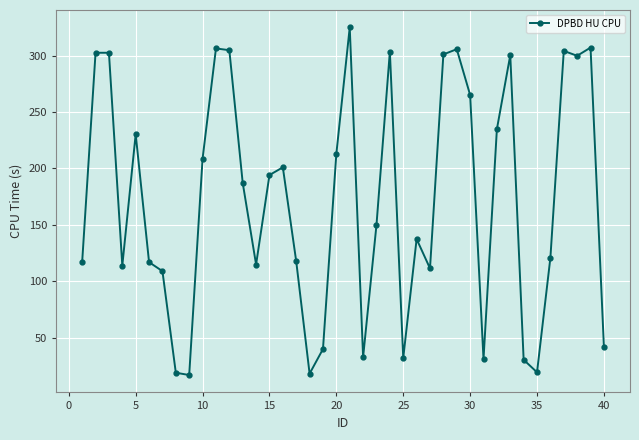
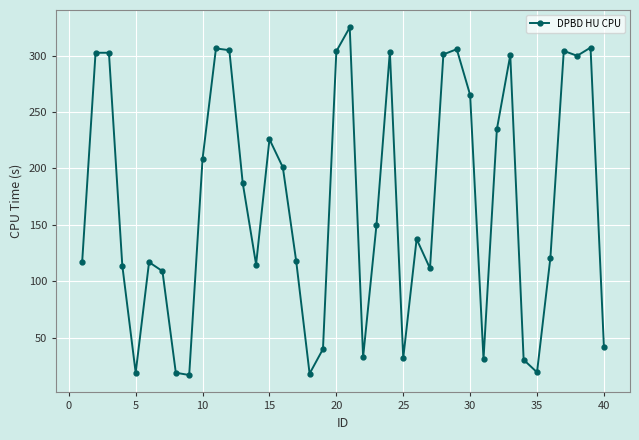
  {
-   "5": 230,
+   "5": 19,
    "10": 209,
-   "15": 194,
-   "20": 213,
+   "15": 226,
+   "20": 304,
    "25": 32,
    "30": 265,
    "35": 19,
    "40": 42
  }
